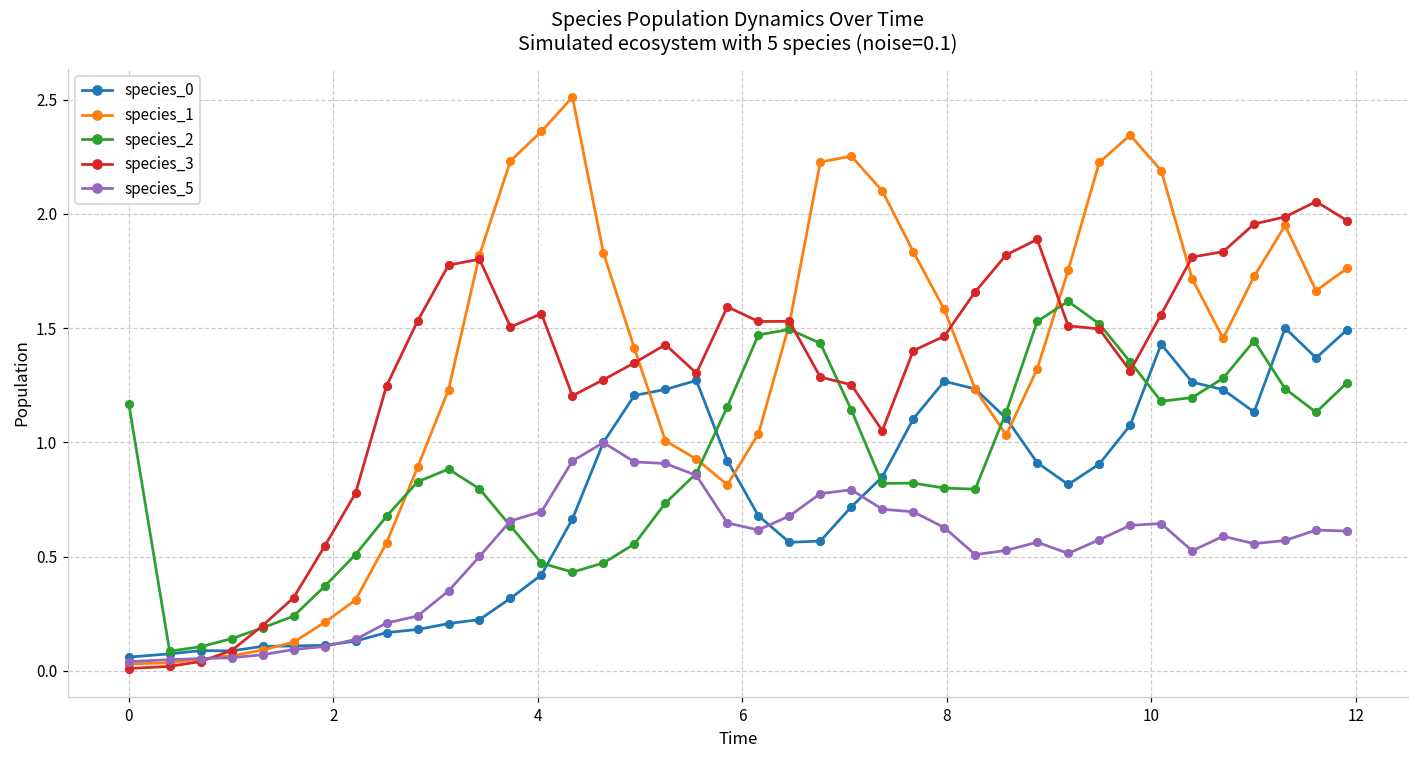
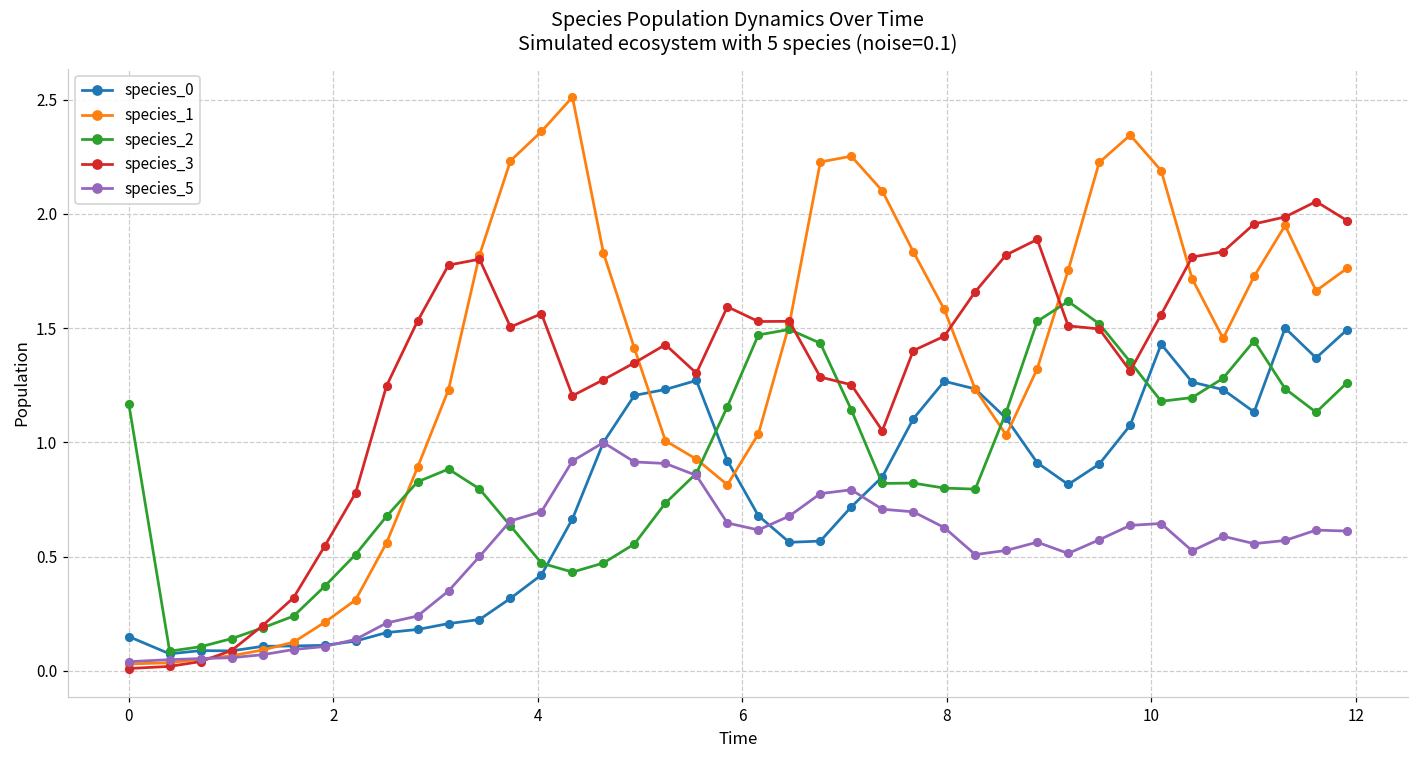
  {
    "species_0": {
-     "0": 0.06
+     "0": 0.15
    },
    "species_2": {
      "0": 1.17
    },
    "species_3": {
      "0": 0.01
    }
  }
